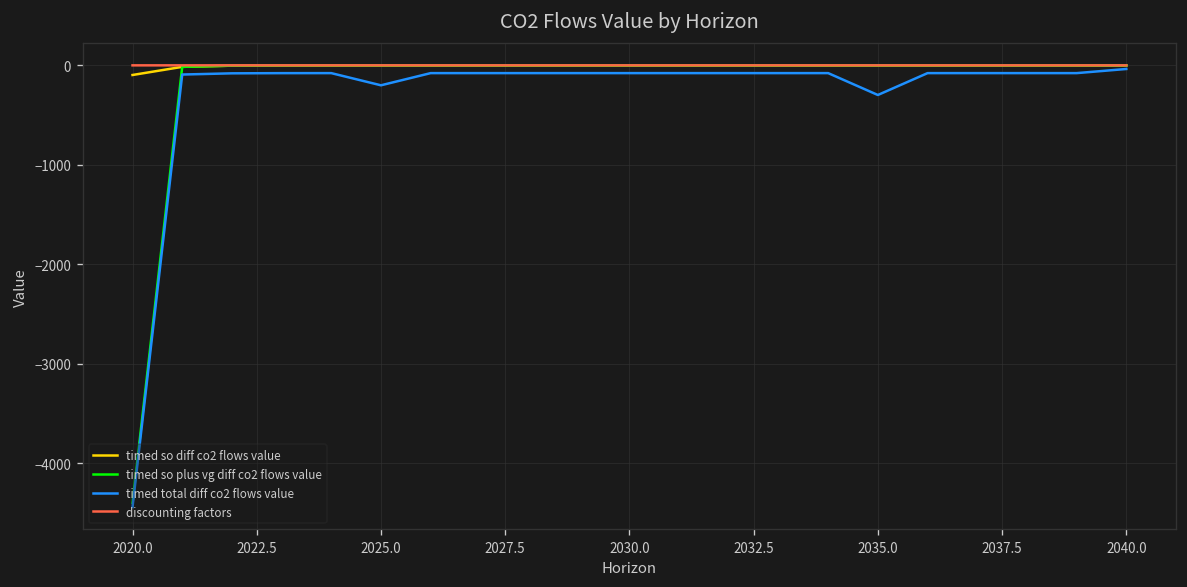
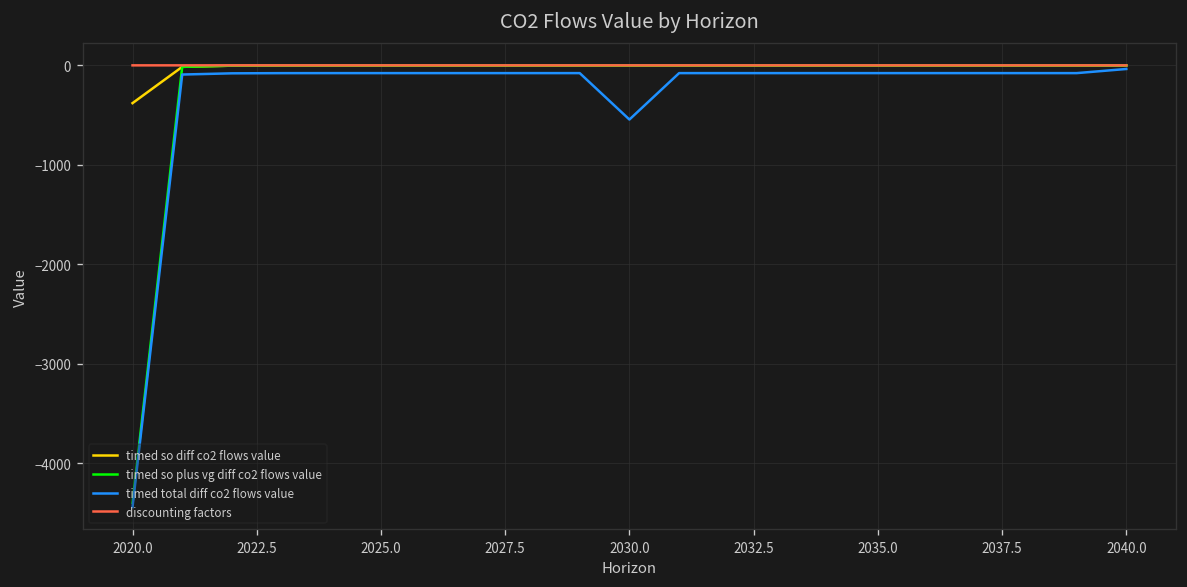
  {
    "timed so diff co2 flows value": {
-     "2020.0": -100
+     "2020.0": -400
    },
    "timed total diff co2 flows value": {
-     "2025.0": -200,
-     "2030.0": -100,
-     "2035.0": -300,
+     "2025.0": -100,
+     "2030.0": -500,
+     "2035.0": -100,
      "2040.0": 0
    },
    "discounting factors": {
      "2020.0": 0
    }
  }
